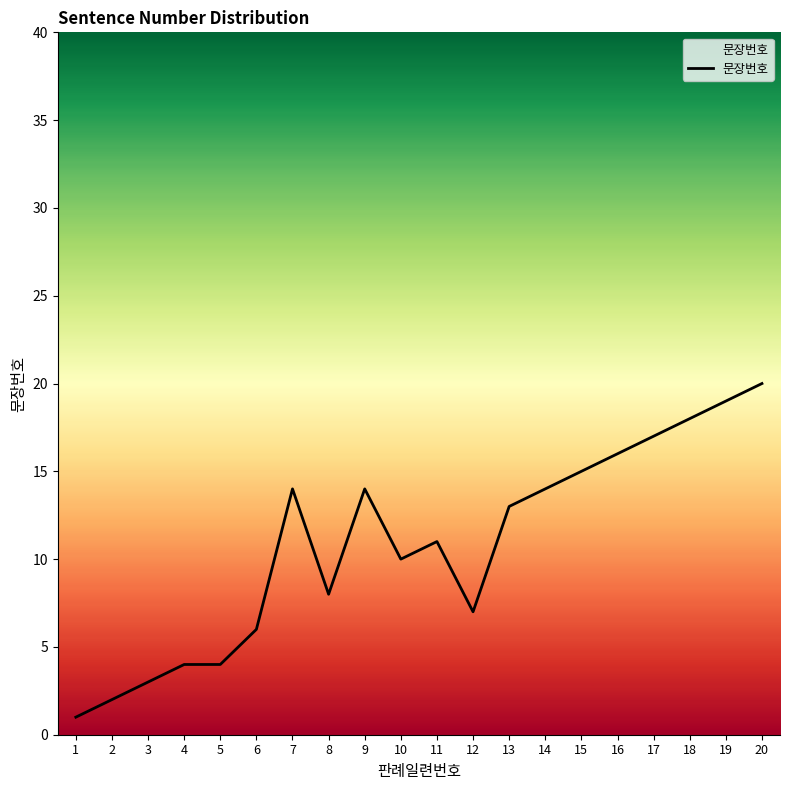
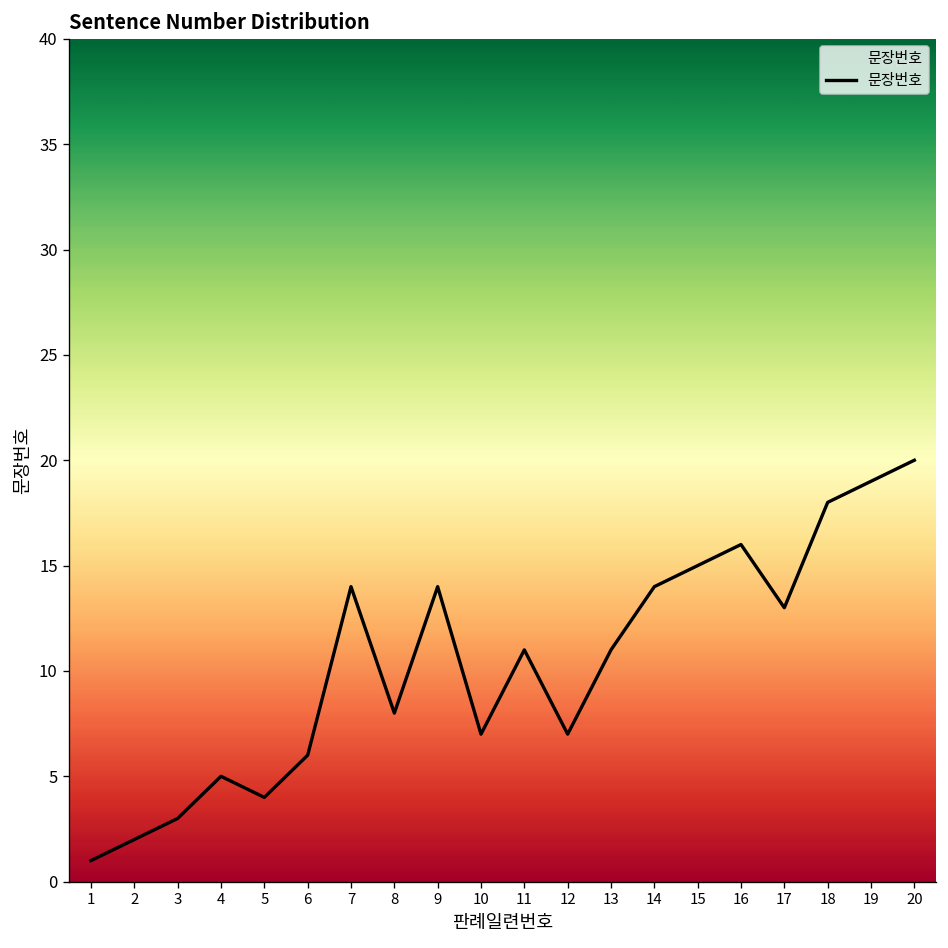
  {
    "1": 1,
    "2": 2,
    "3": 3,
-   "4": 4,
+   "4": 5,
    "5": 4,
    "6": 6,
    "7": 14,
    "8": 8,
    "9": 14,
-   "10": 10,
+   "10": 7,
    "11": 11,
    "12": 7,
-   "13": 13,
+   "13": 11,
    "14": 14,
    "15": 15,
    "16": 16,
-   "17": 17,
+   "17": 13,
    "18": 18,
    "19": 19,
    "20": 20
  }
